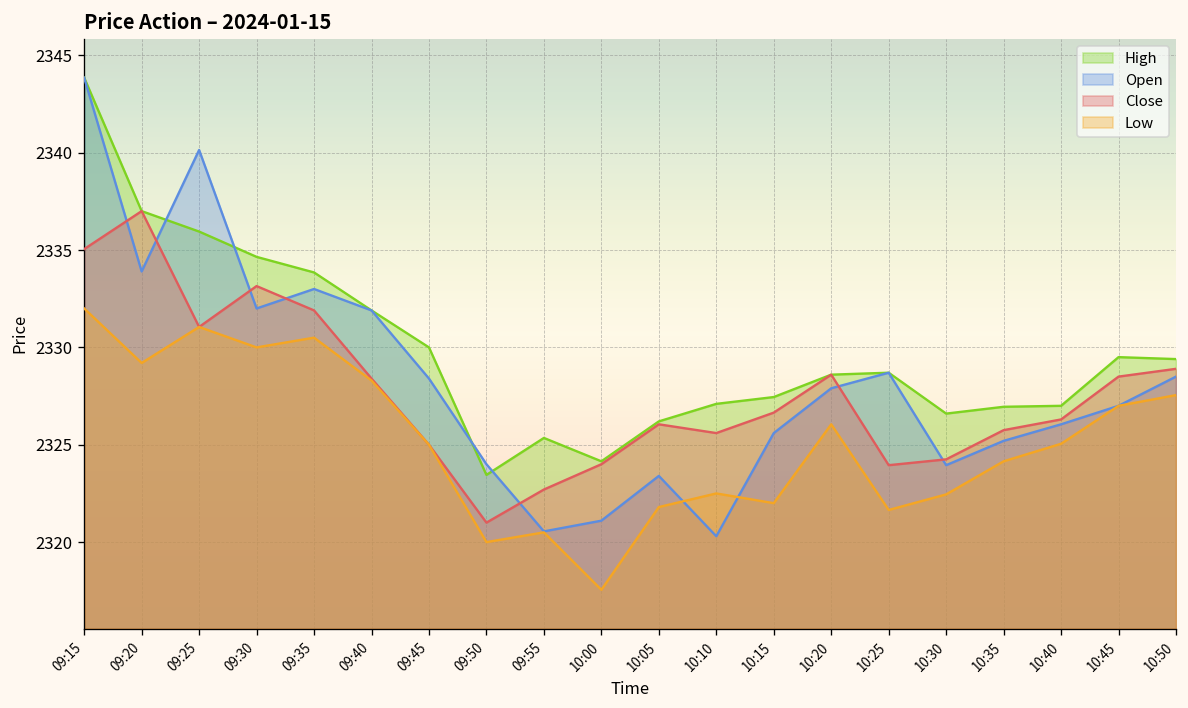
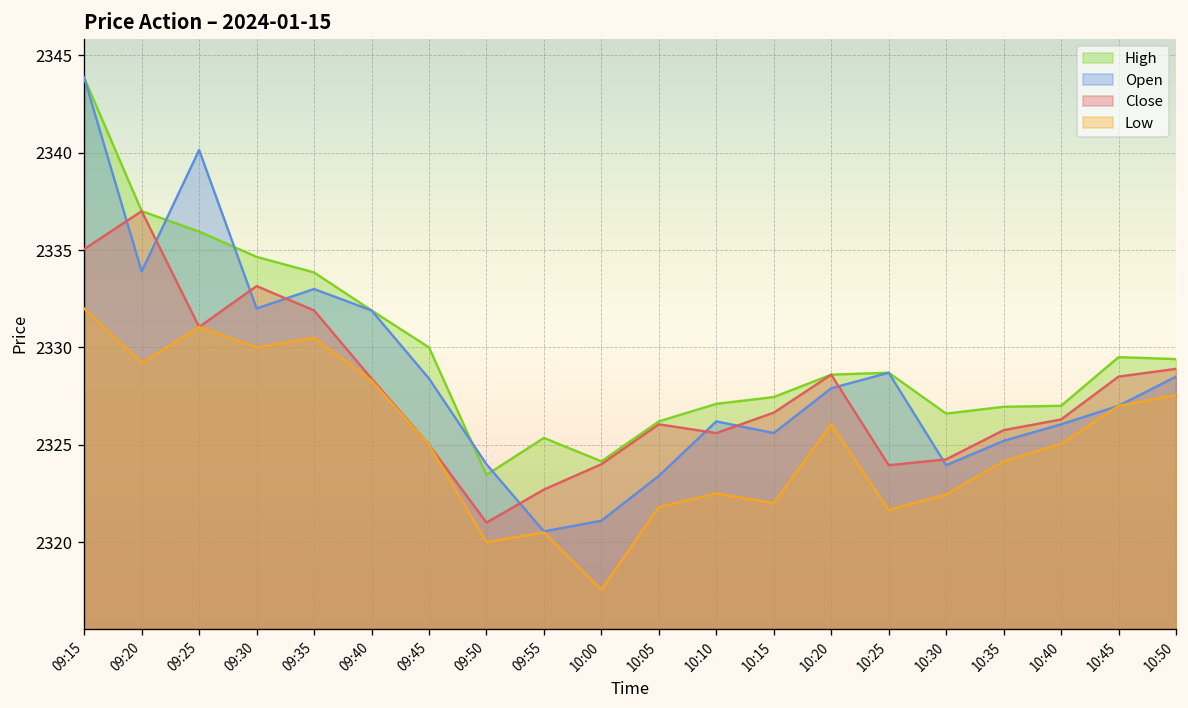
  {
    "High": {
      "09:25": 2336.0,
      "09:30": 2334.7,
      "09:35": 2333.9,
      "09:45": 2330.0,
      "09:50": 2323.5,
      "09:55": 2325.4,
      "10:10": 2327.1,
      "10:15": 2327.5,
      "10:30": 2326.6,
      "10:35": 2327.0,
      "10:40": 2327.0,
      "10:45": 2329.5,
      "10:50": 2329.4
    },
    "Open": {
      "09:20": 2333.9,
      "09:25": 2340.1,
      "09:30": 2332.0,
      "09:35": 2333.0,
      "09:45": 2328.4,
      "09:50": 2324.0,
      "10:00": 2321.1,
      "10:05": 2323.4,
-     "10:10": 2320.3,
+     "10:10": 2326.2,
      "10:15": 2325.6,
      "10:20": 2327.9,
      "10:30": 2324.0,
      "10:35": 2325.2,
      "10:40": 2326.1,
      "10:50": 2328.5
    }
  }
